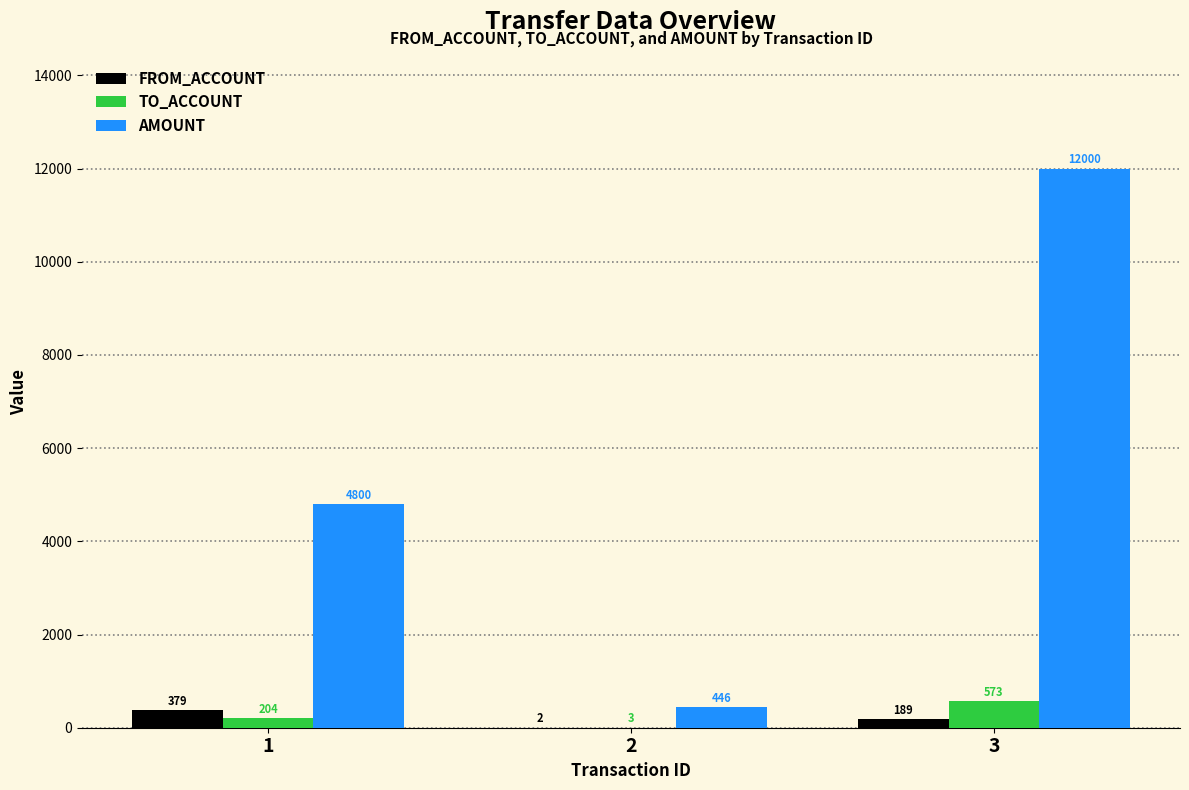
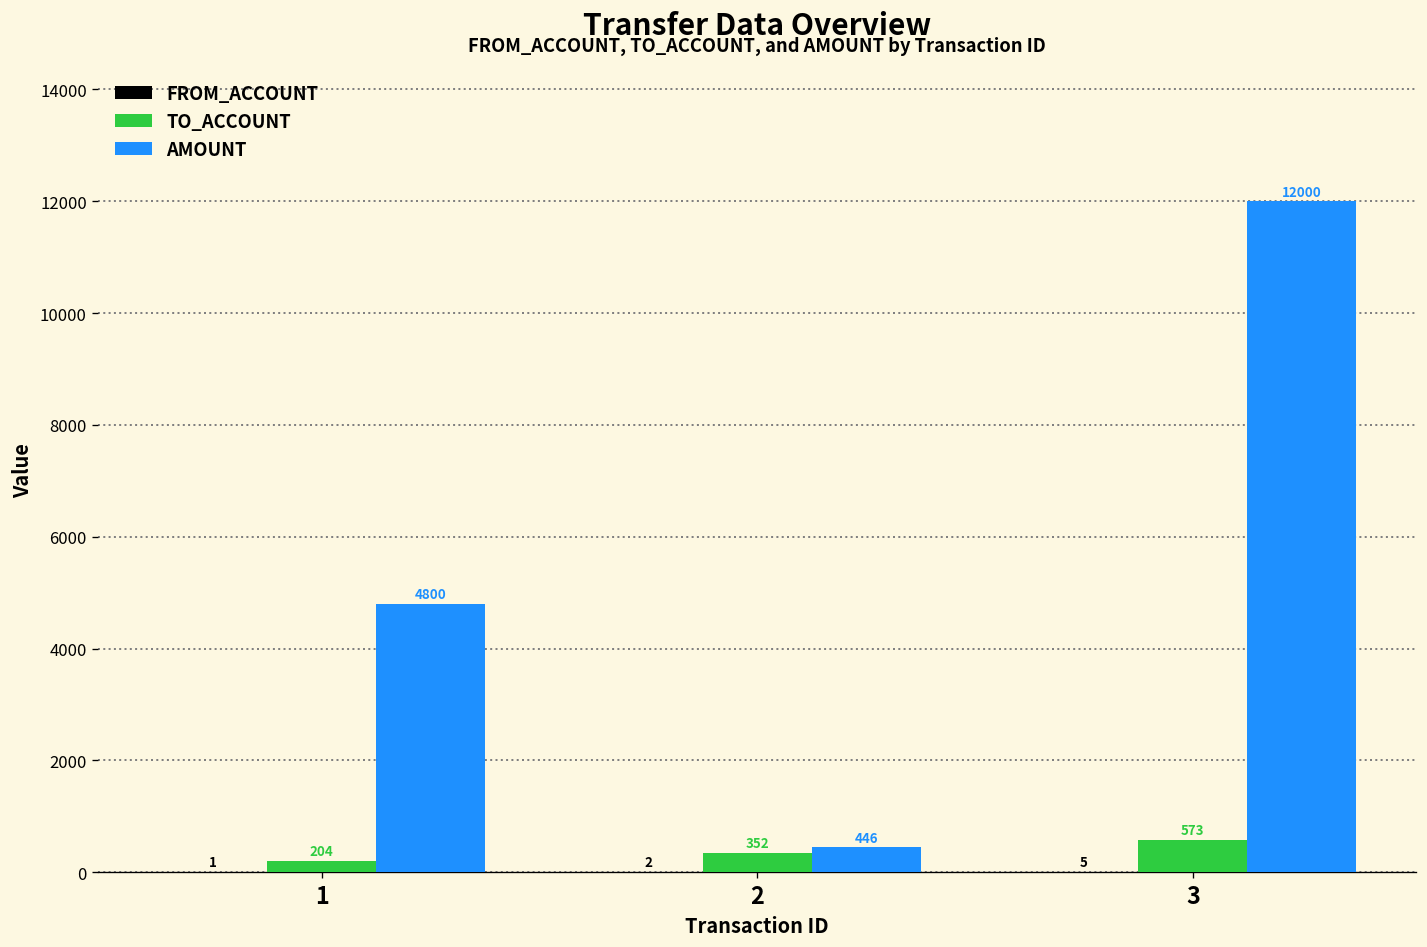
  {
    "FROM_ACCOUNT": {
-     "1": 379,
+     "1": 1,
      "2": 2,
-     "3": 189
+     "3": 5
    },
    "TO_ACCOUNT": {
      "1": 204,
-     "2": 3,
+     "2": 352,
      "3": 573
    },
    "AMOUNT": {
      "1": 4800,
      "2": 446,
      "3": 12000
    }
  }
